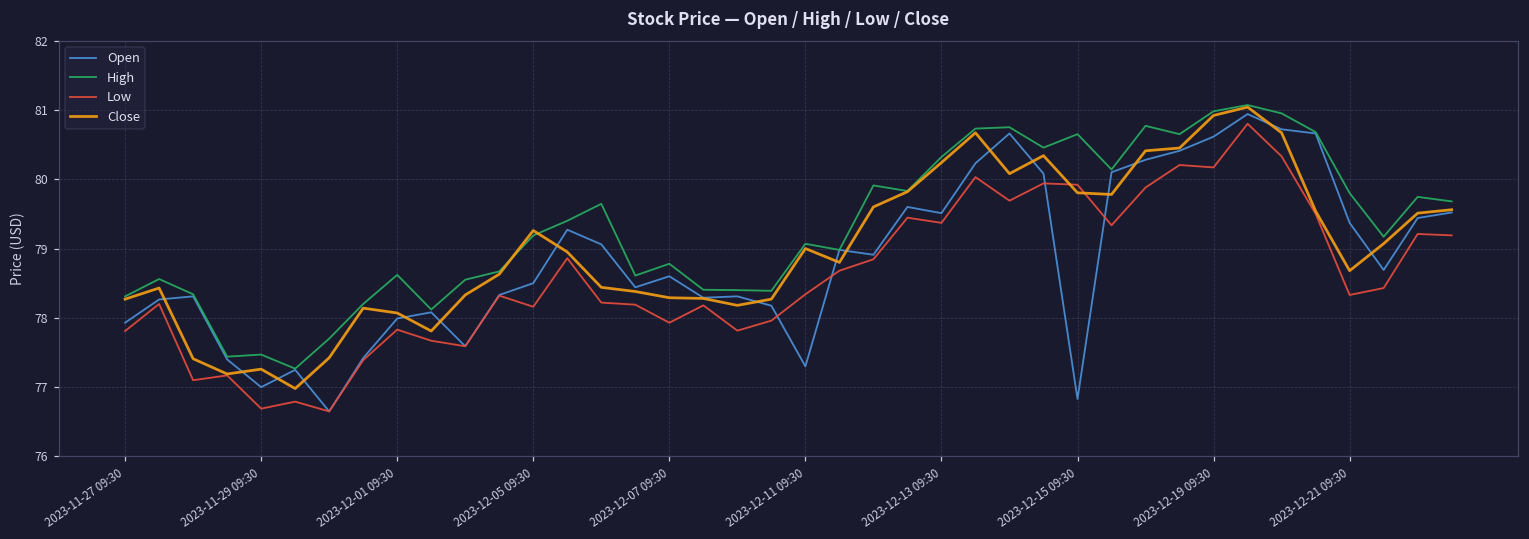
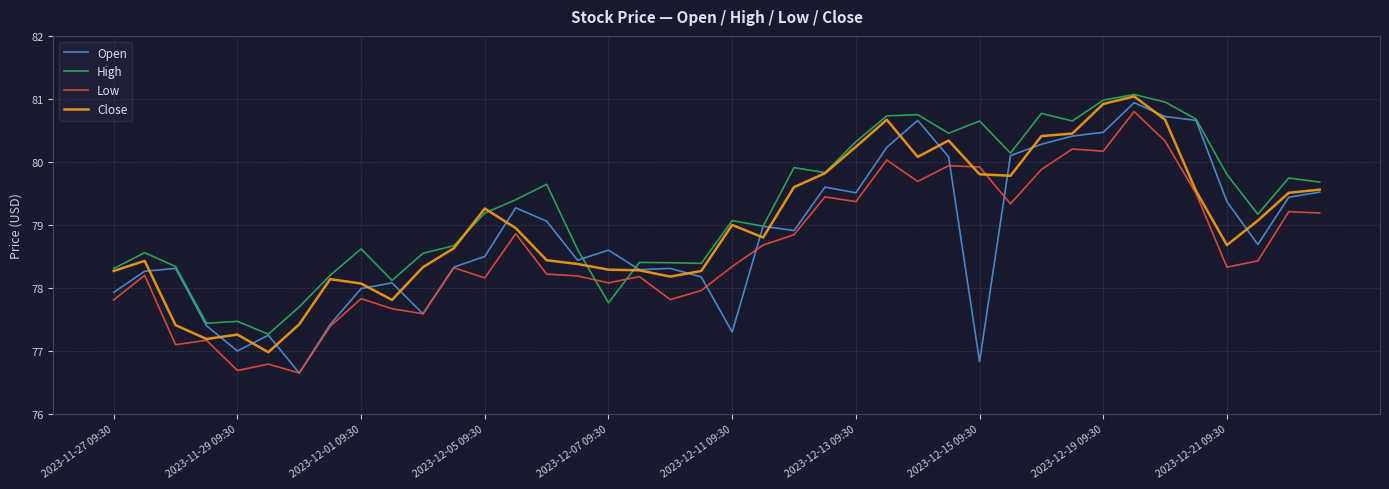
  {
    "Open": {
      "2023-11-27 09:30": 77.9,
      "2023-11-29 09:30": 77.0,
      "2023-12-01 09:30": 78.0,
      "2023-12-05 09:30": 78.5,
      "2023-12-07 09:30": 78.6,
      "2023-12-11 09:30": 77.3,
      "2023-12-13 09:30": 79.5,
      "2023-12-15 09:30": 76.8,
-     "2023-12-19 09:30": 80.6,
+     "2023-12-19 09:30": 80.5,
      "2023-12-21 09:30": 79.4
    },
    "High": {
      "2023-11-29 09:30": 77.5,
      "2023-12-01 09:30": 78.6,
      "2023-12-05 09:30": 79.2,
-     "2023-12-07 09:30": 78.8,
+     "2023-12-07 09:30": 77.8,
      "2023-12-11 09:30": 79.1,
      "2023-12-13 09:30": 80.3,
      "2023-12-15 09:30": 80.7,
      "2023-12-19 09:30": 81.0,
      "2023-12-21 09:30": 79.8
    },
    "Low": {
      "2023-11-27 09:30": 77.8,
      "2023-11-29 09:30": 76.7,
      "2023-12-01 09:30": 77.8,
      "2023-12-05 09:30": 78.2,
-     "2023-12-07 09:30": 77.9,
+     "2023-12-07 09:30": 78.1,
      "2023-12-11 09:30": 78.3,
      "2023-12-13 09:30": 79.4,
      "2023-12-15 09:30": 79.9,
      "2023-12-19 09:30": 80.2,
      "2023-12-21 09:30": 78.3
    },
    "Close": {
      "2023-11-29 09:30": 77.3,
      "2023-12-01 09:30": 78.1,
      "2023-12-05 09:30": 79.3,
      "2023-12-07 09:30": 78.3,
      "2023-12-11 09:30": 79.0,
      "2023-12-13 09:30": 80.2,
      "2023-12-15 09:30": 79.8,
      "2023-12-19 09:30": 80.9,
      "2023-12-21 09:30": 78.7
    }
  }
